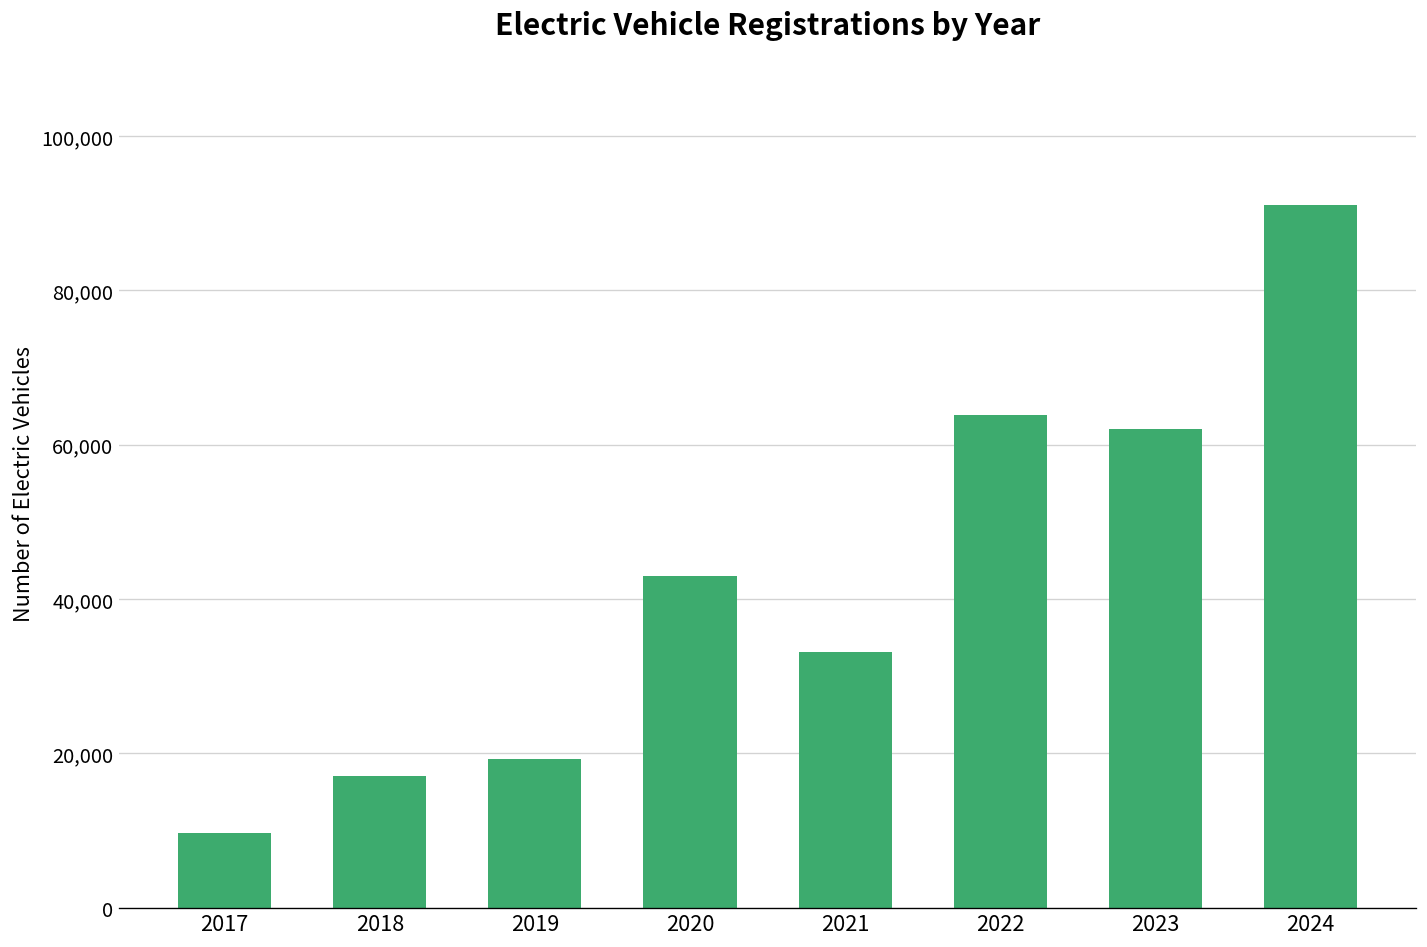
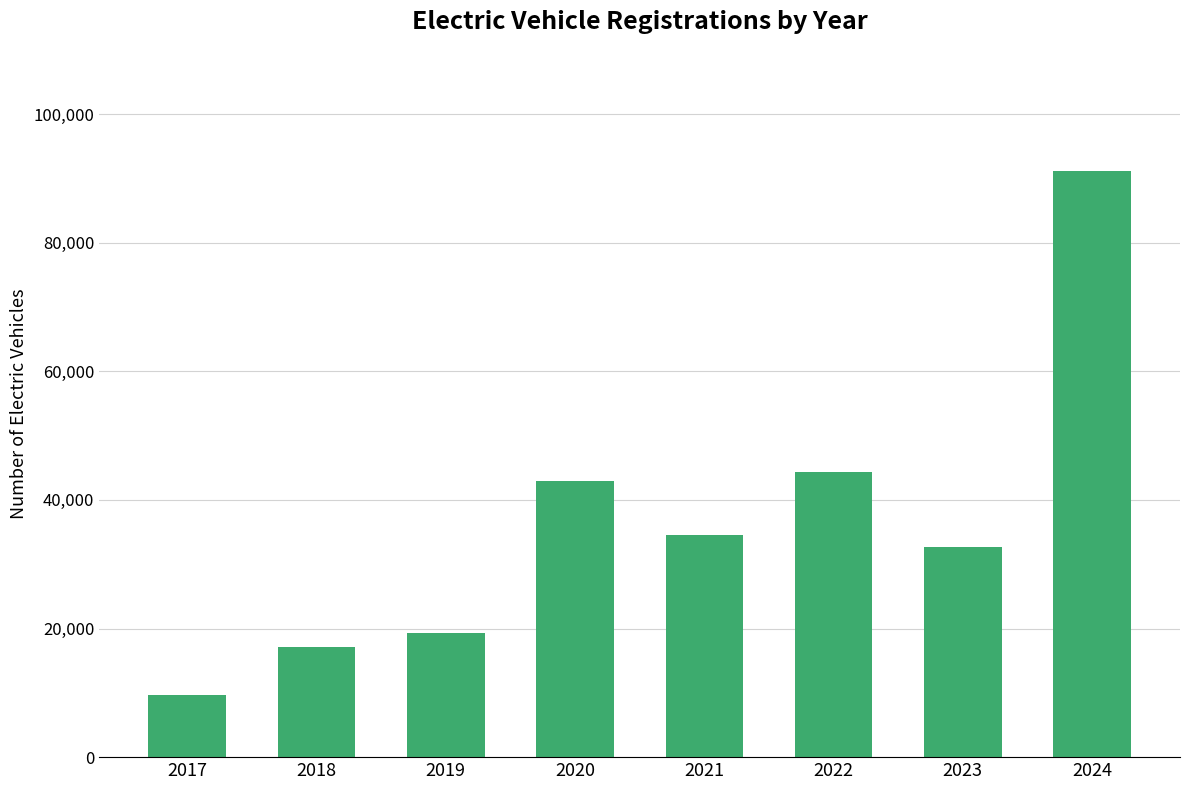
  {
    "2017": "10,000",
    "2018": "17,000",
    "2019": "19,000",
    "2020": "43,000",
-   "2021": "33,000",
-   "2022": "64,000",
-   "2023": "62,000",
+   "2021": "34,000",
+   "2022": "44,000",
+   "2023": "33,000",
    "2024": "91,000"
  }
